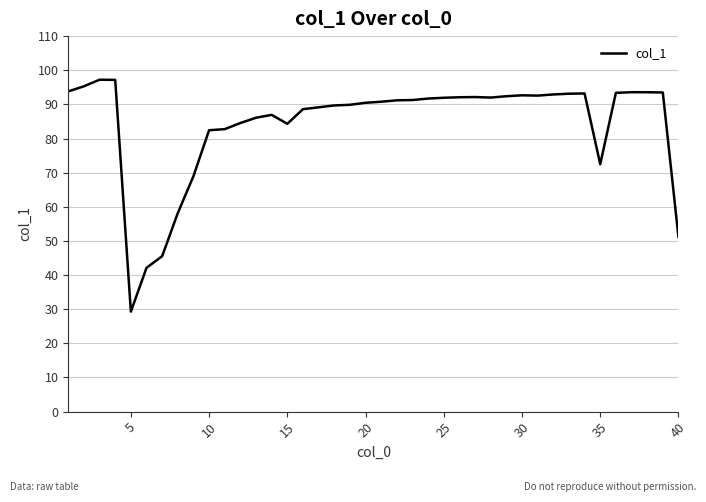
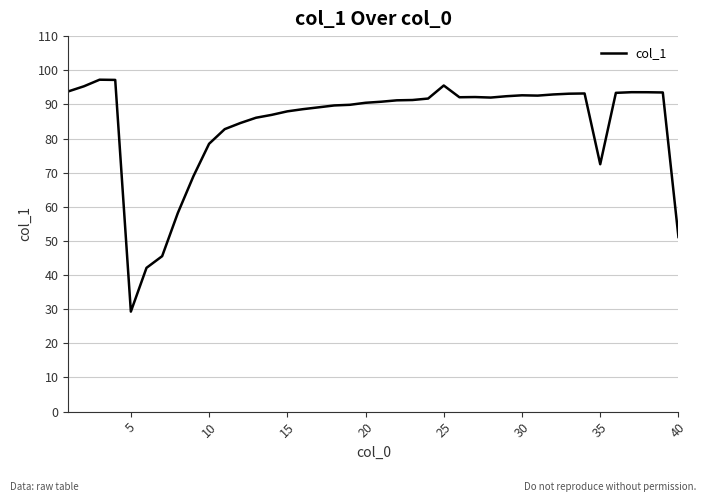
  {
    "5": 29,
-   "10": 82,
-   "15": 84,
+   "10": 78,
+   "15": 88,
    "20": 90,
-   "25": 92,
+   "25": 96,
    "30": 93,
    "35": 72,
    "40": 51
  }
